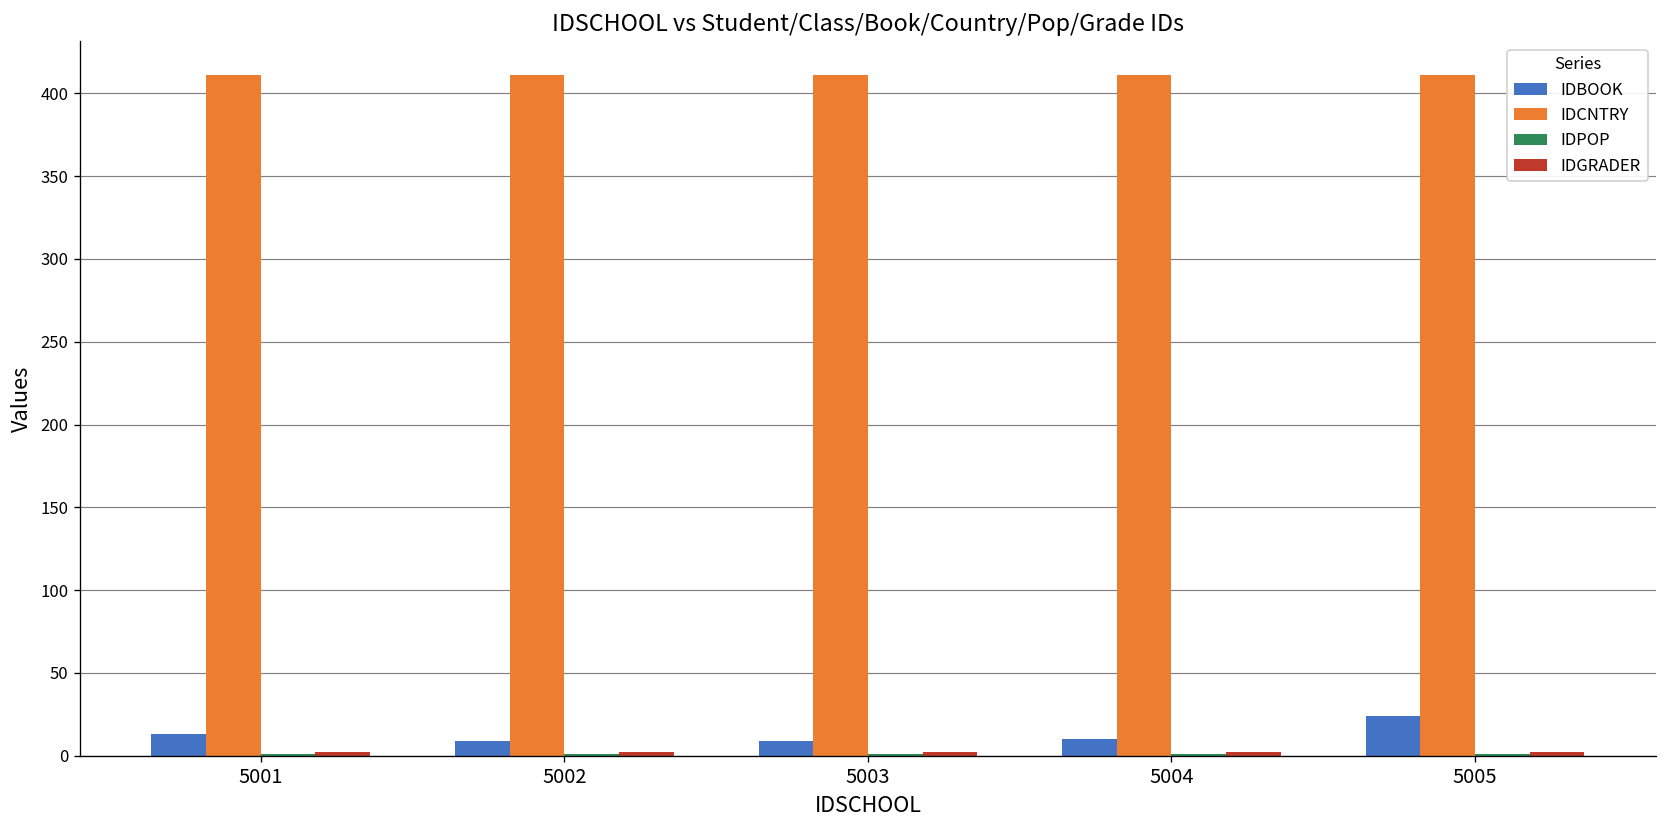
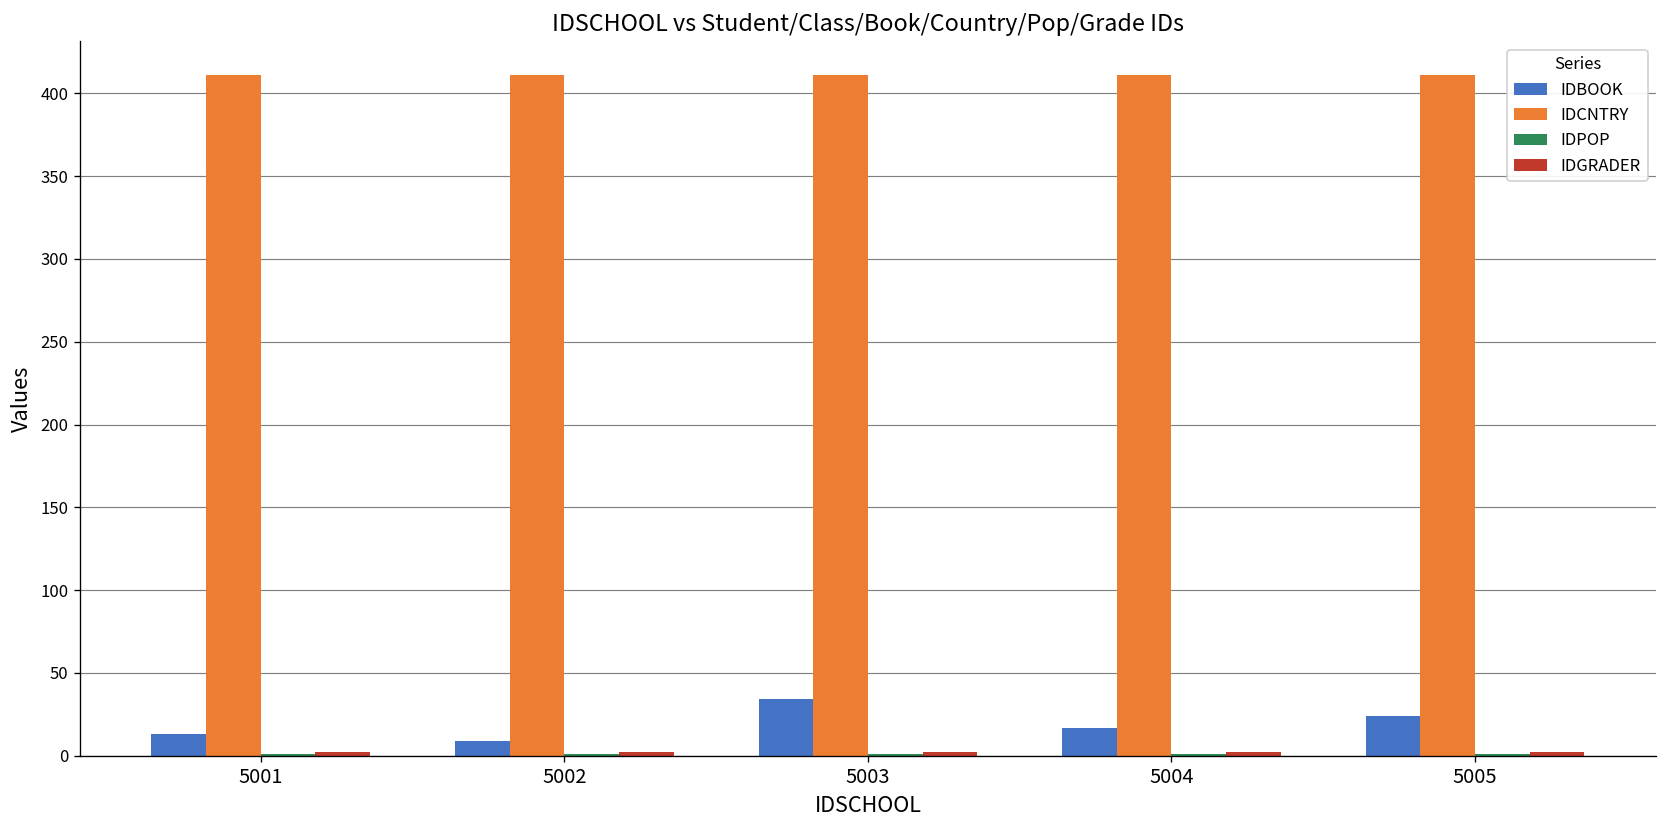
  {
    "IDBOOK": {
      "5001": 13,
      "5002": 9,
-     "5003": 9,
-     "5004": 10,
+     "5003": 34,
+     "5004": 17,
      "5005": 24
    },
    "IDCNTRY": {
      "5001": 411,
      "5002": 411,
      "5003": 411,
      "5004": 411,
      "5005": 411
    },
    "IDGRADER": {
      "5001": 2,
      "5002": 2,
      "5003": 2,
      "5004": 2,
      "5005": 2
    }
  }
